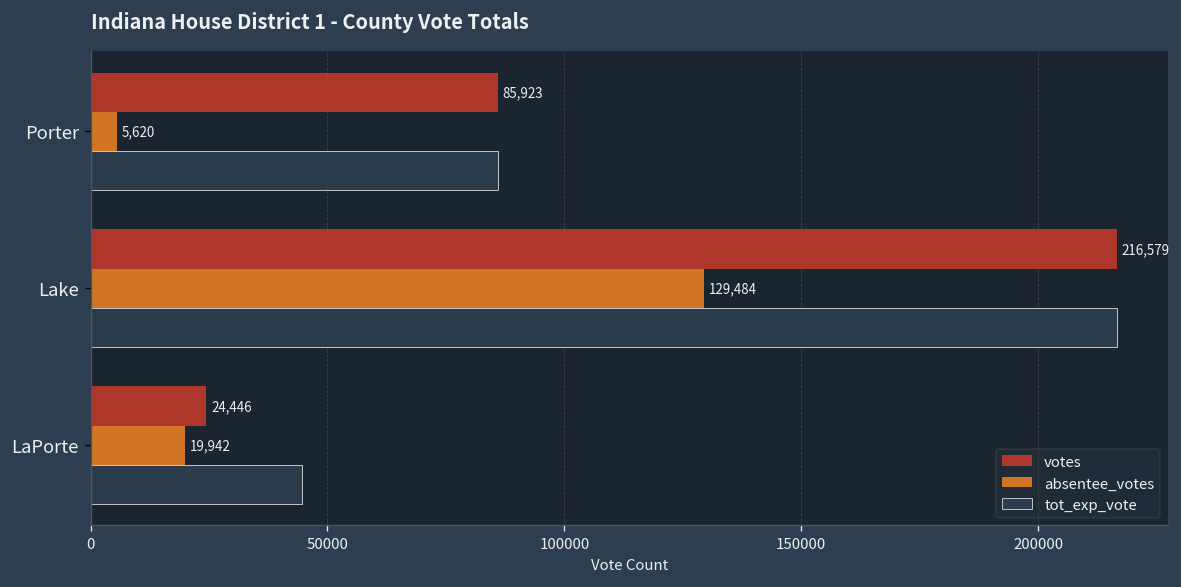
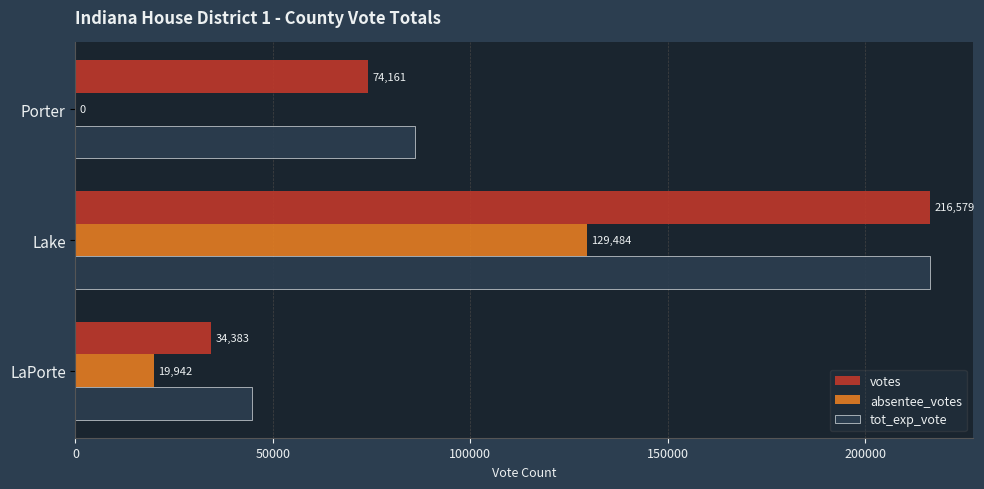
  {
    "votes": {
-     "Porter": "85,923",
+     "Porter": "74,161",
      "Lake": "216,579",
-     "LaPorte": "24,446"
+     "LaPorte": "34,383"
    },
    "absentee_votes": {
-     "Porter": "5,620",
+     "Porter": "0",
      "Lake": "129,484",
      "LaPorte": "19,942"
    },
    "tot_exp_vote": {
      "Porter": "86000",
      "Lake": "217000",
      "LaPorte": "45000"
    }
  }
